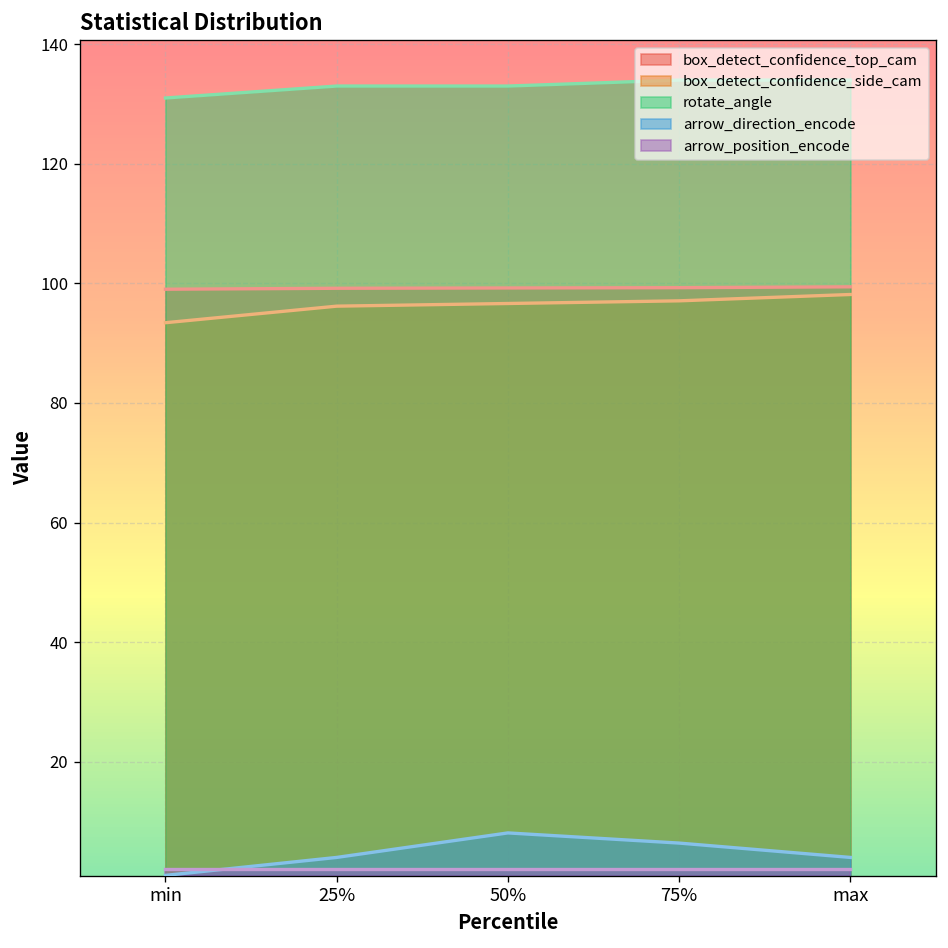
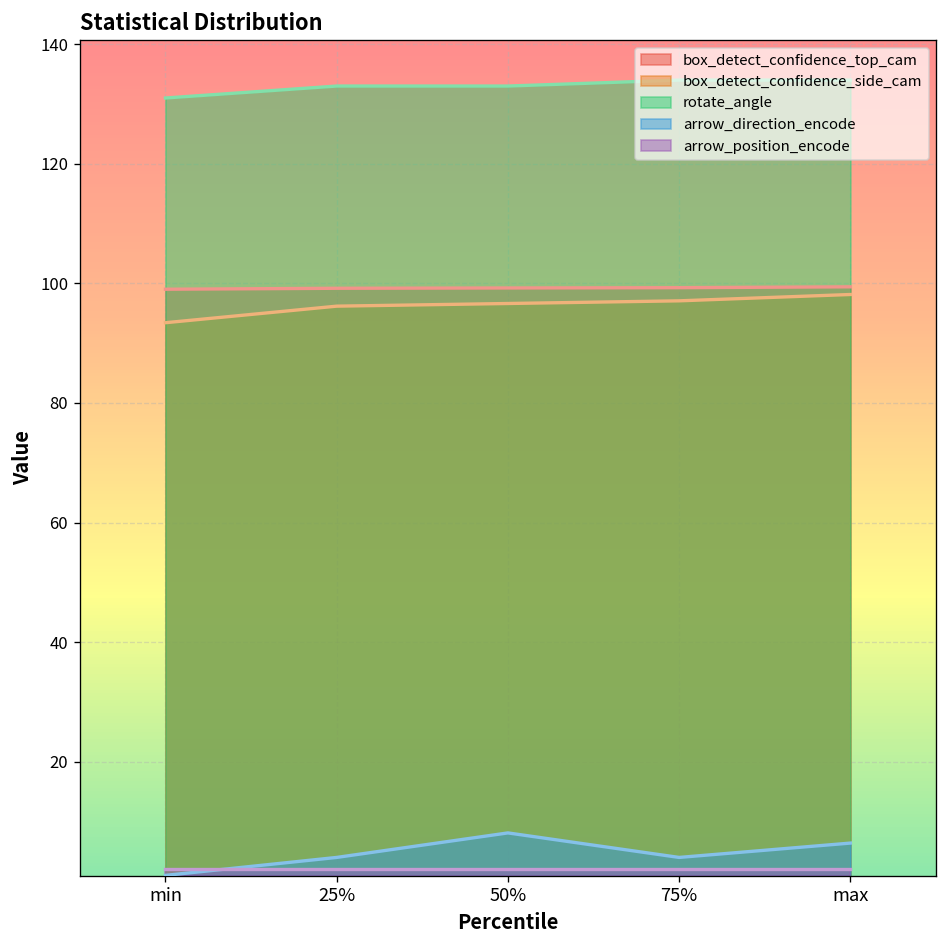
  {
    "rotate_angle": {
      "min": 131,
      "25%": 133,
      "50%": 133
    },
    "arrow_direction_encode": {
      "min": 1,
      "25%": 4,
      "50%": 8,
-     "75%": 6,
-     "max": 4
+     "75%": 4,
+     "max": 6
    },
    "arrow_position_encode": {
      "min": 2,
      "25%": 2,
      "50%": 2,
      "75%": 2,
      "max": 2
    }
  }
